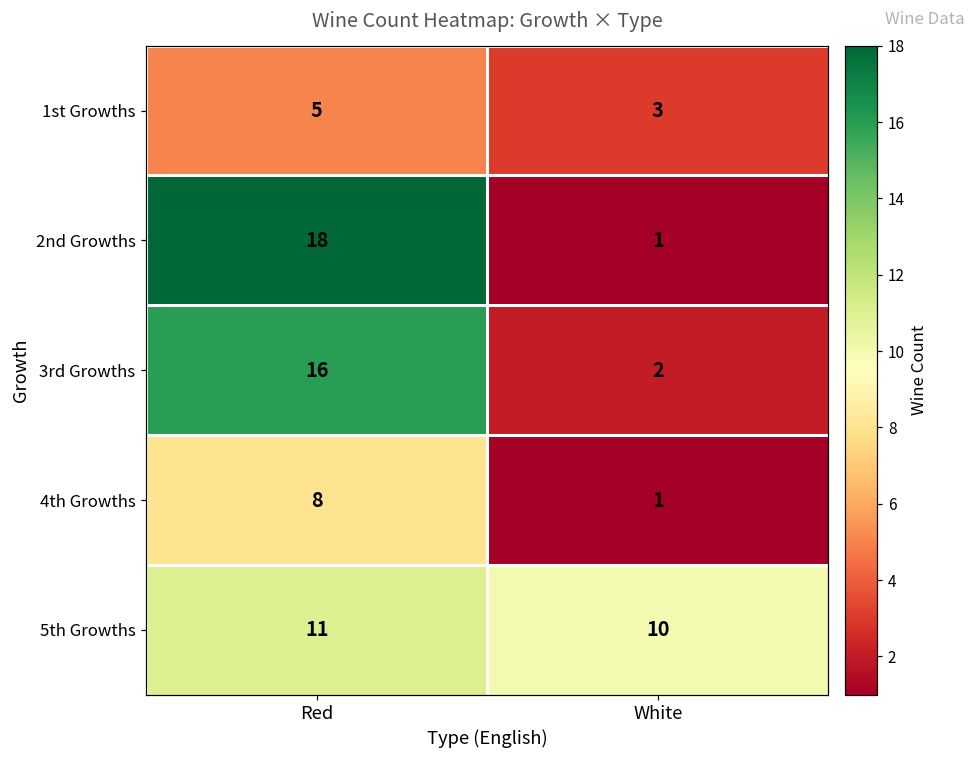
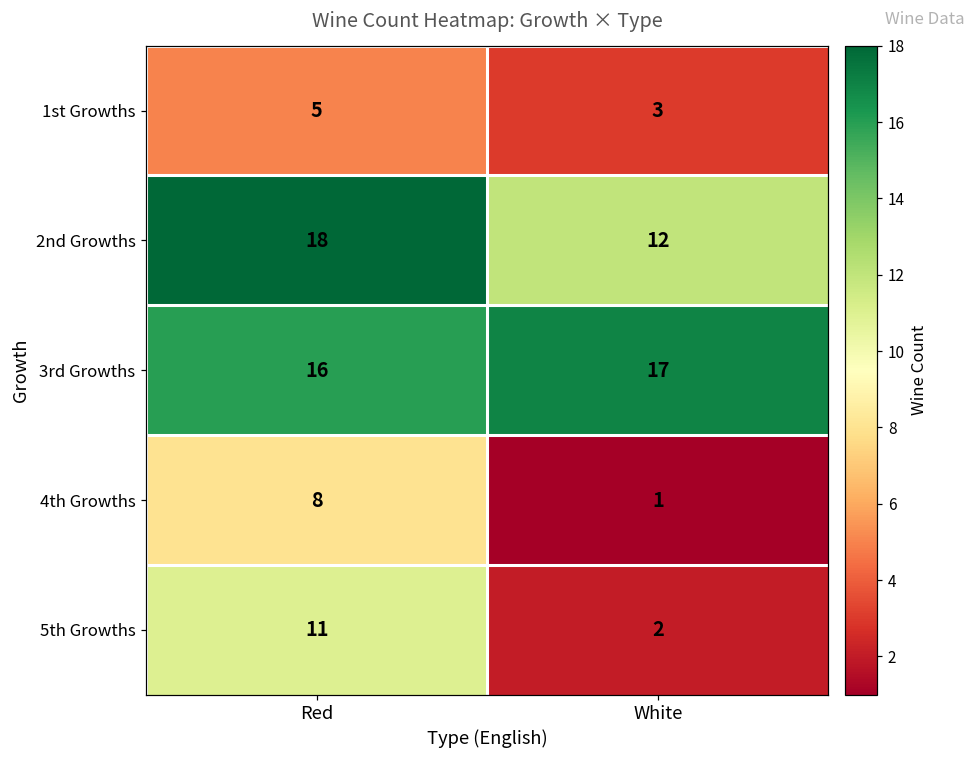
  {
    "1st Growths": {
      "Red": 5,
      "White": 3
    },
    "2nd Growths": {
      "Red": 18,
-     "White": 1
+     "White": 12
    },
    "3rd Growths": {
      "Red": 16,
-     "White": 2
+     "White": 17
    },
    "4th Growths": {
      "Red": 8,
      "White": 1
    },
    "5th Growths": {
      "Red": 11,
-     "White": 10
+     "White": 2
    }
  }
